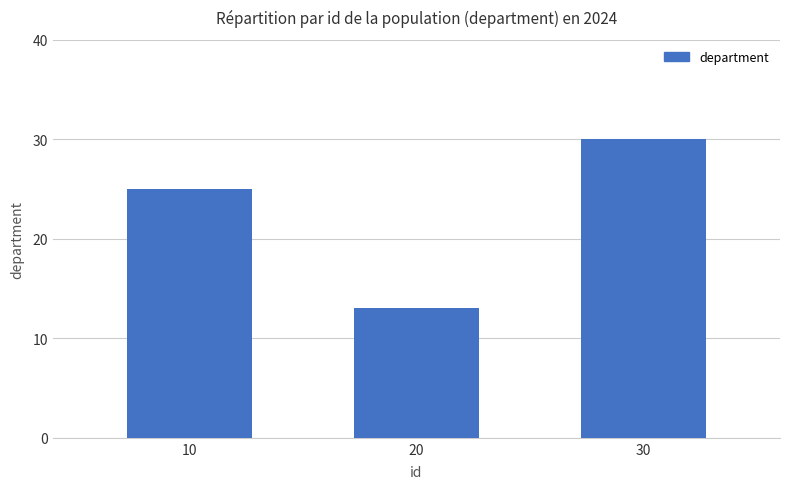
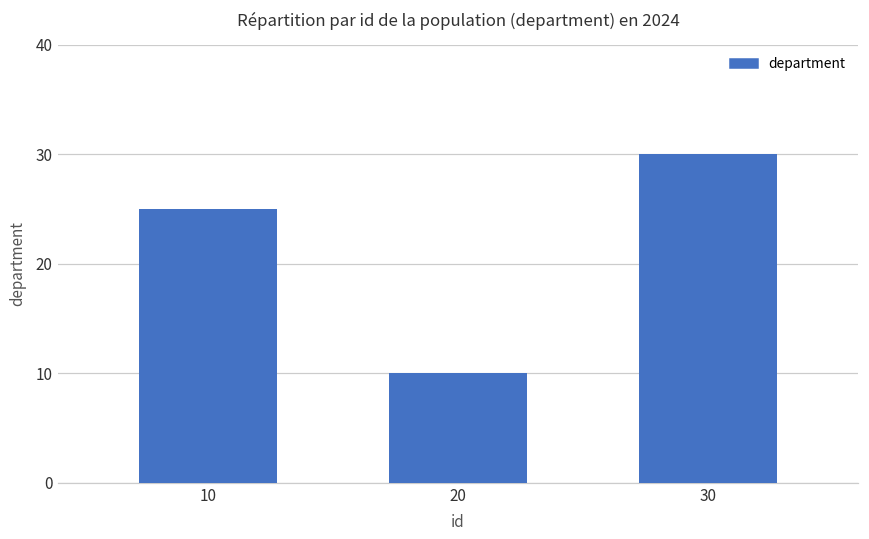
  {
    "10": 25,
-   "20": 13,
+   "20": 10,
    "30": 30
  }
